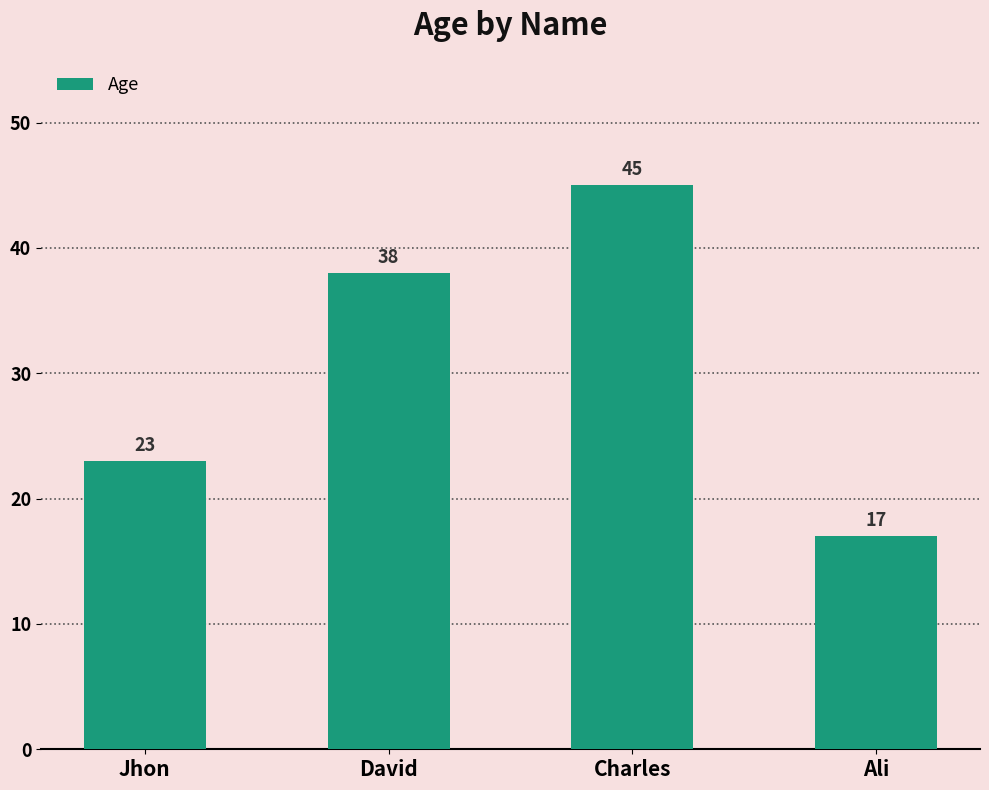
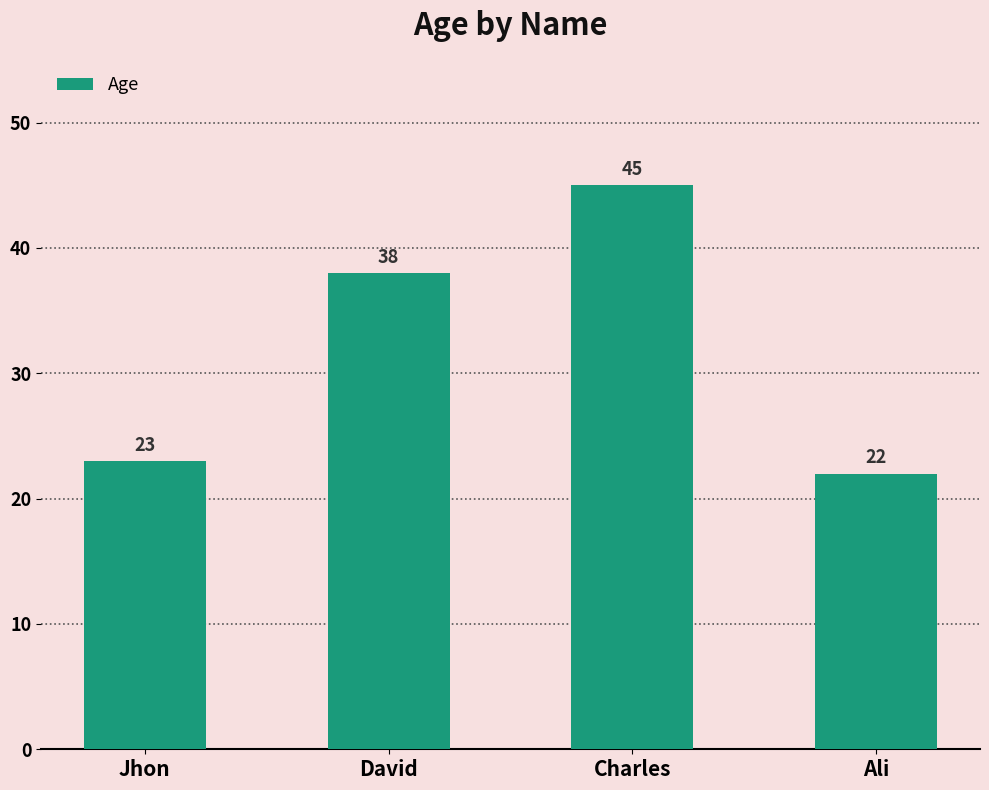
  {
    "Jhon": 23,
    "David": 38,
    "Charles": 45,
-   "Ali": 17
+   "Ali": 22
  }
